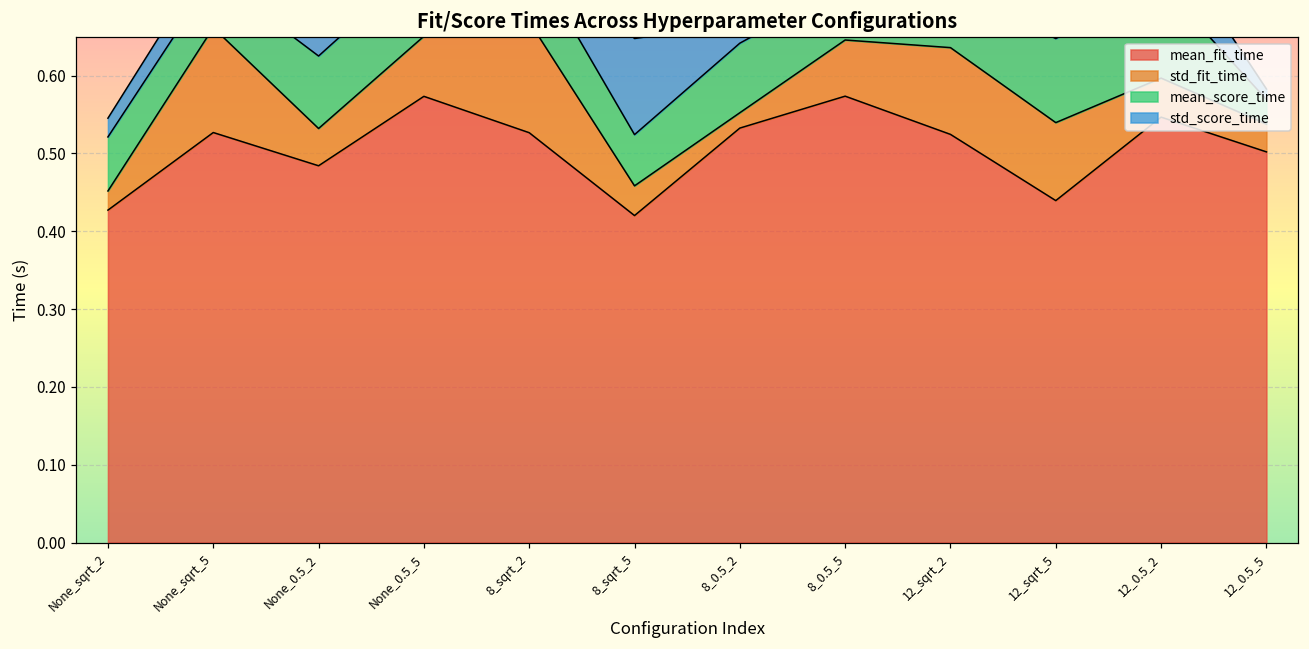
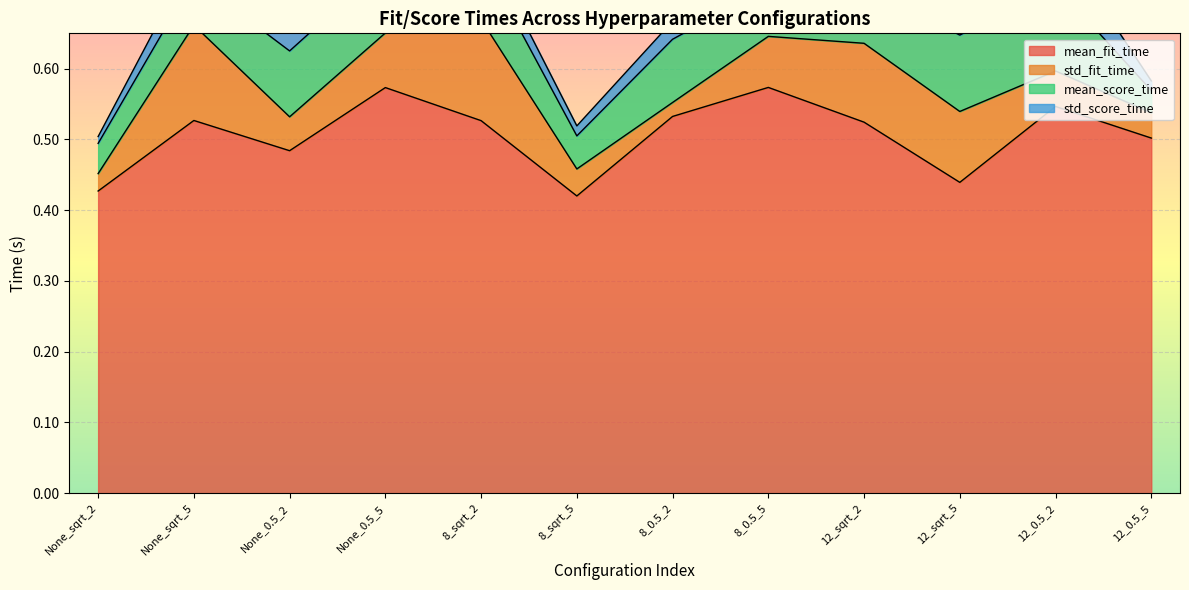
  {
    "mean_score_time": {
-     "None_sqrt_2": 0.07,
+     "None_sqrt_2": 0.04,
      "None_0.5_2": 0.09,
-     "8_sqrt_5": 0.07,
+     "8_sqrt_5": 0.05,
      "8_0.5_2": 0.09,
      "12_sqrt_5": 0.11
    },
    "std_score_time": {
-     "None_sqrt_2": 0.02,
-     "8_sqrt_5": 0.12
+     "None_sqrt_2": 0.01,
+     "8_sqrt_5": 0.01
    }
  }
